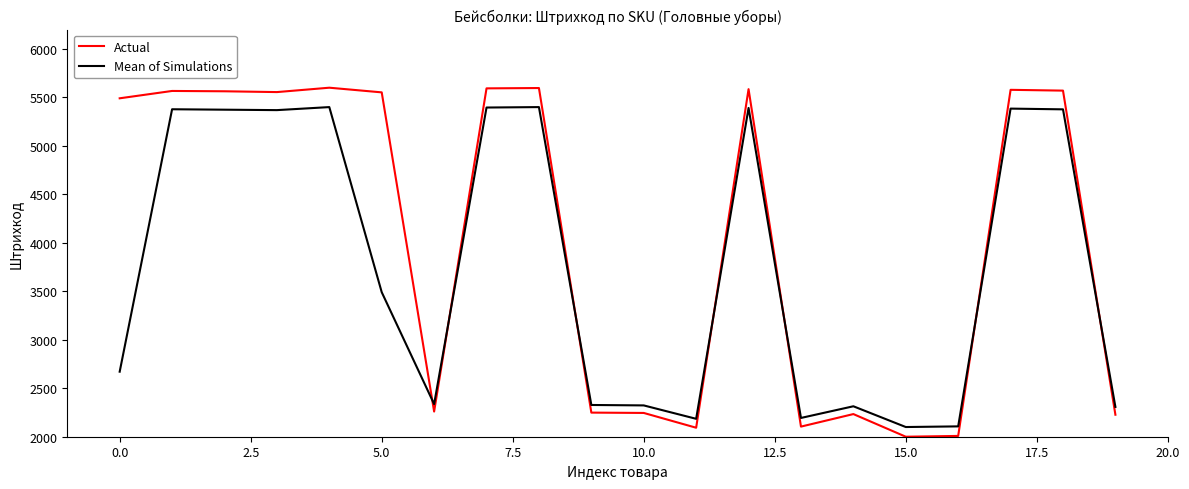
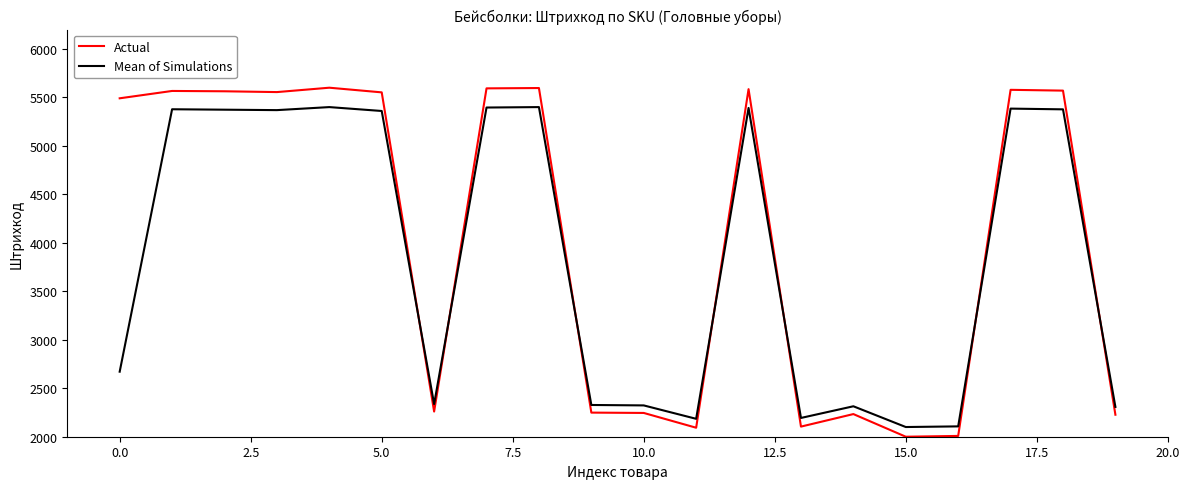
  {
    "Actual": {
      "0.0": 5500,
      "5.0": 5600,
      "10.0": 2200,
      "15.0": 2000
    },
    "Mean of Simulations": {
      "0.0": 2700,
-     "5.0": 3500,
+     "5.0": 5400,
      "10.0": 2300,
      "15.0": 2100
    }
  }
